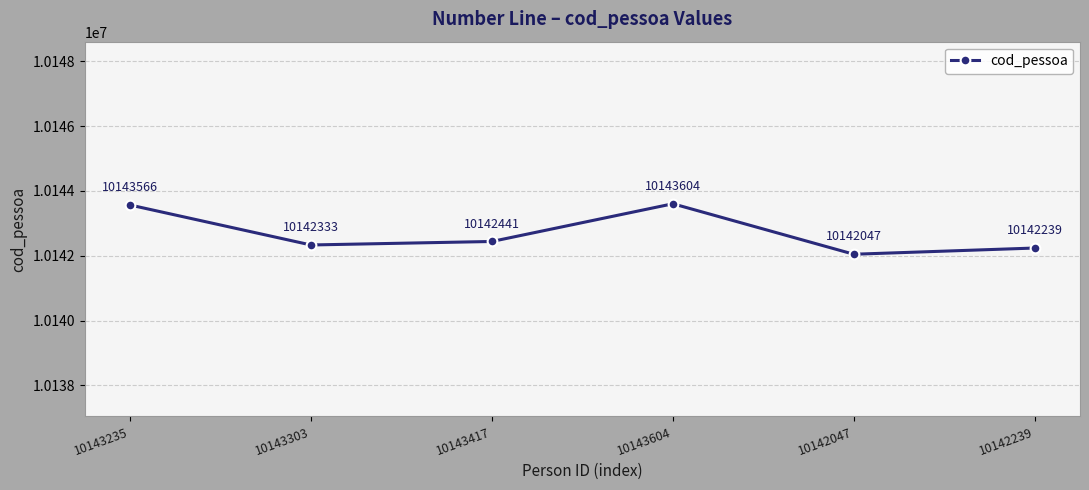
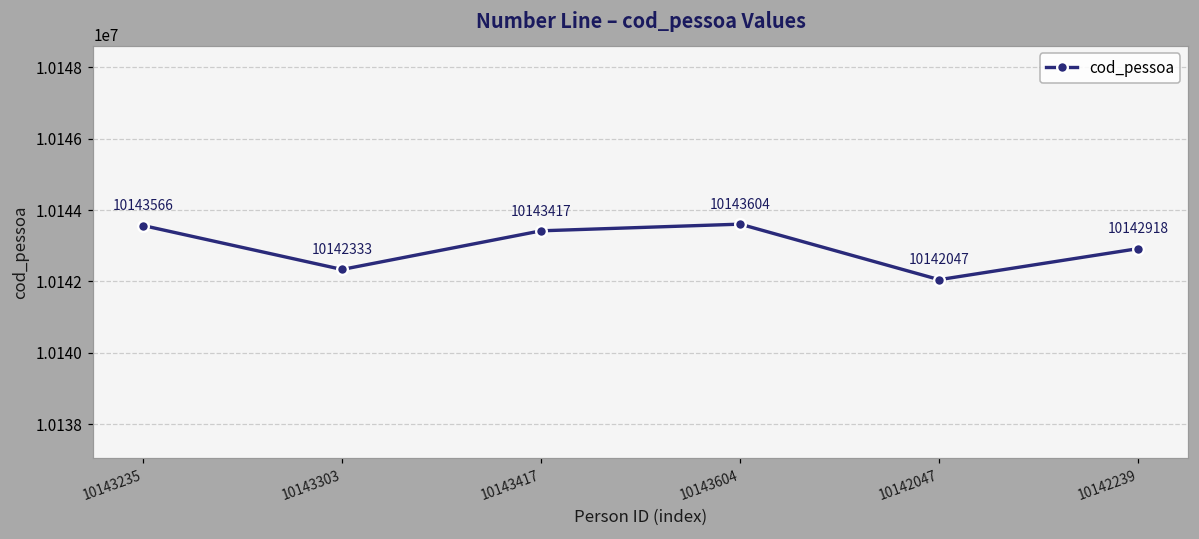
  {
    "10143235": 10143566,
    "10143303": 10142333,
-   "10143417": 10142441,
+   "10143417": 10143417,
    "10143604": 10143604,
    "10142047": 10142047,
-   "10142239": 10142239
+   "10142239": 10142918
  }
